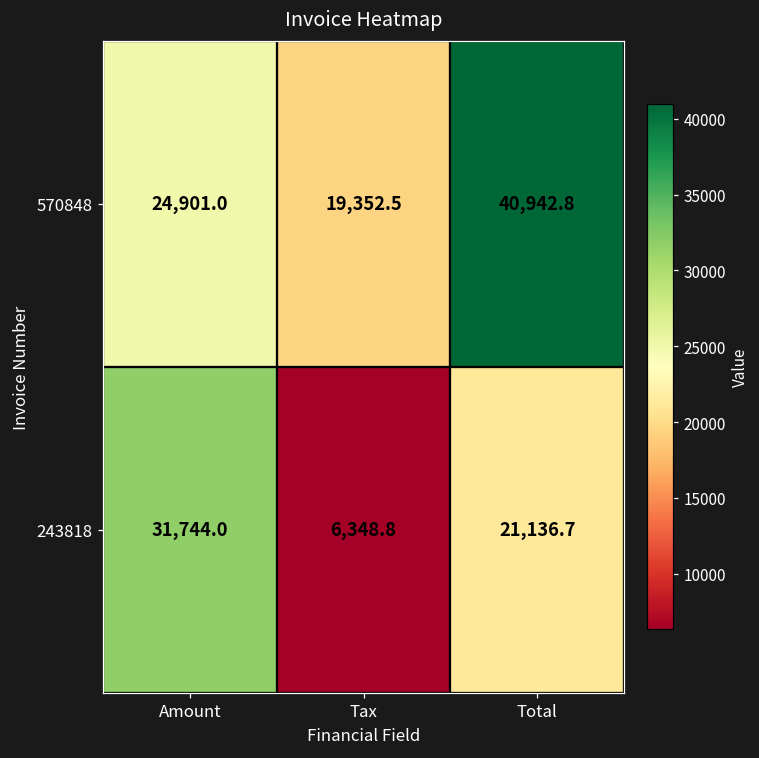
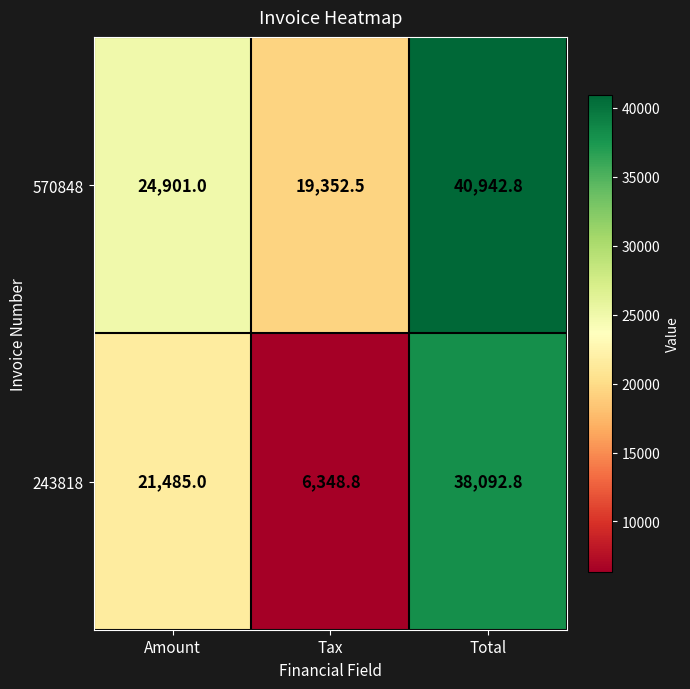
  {
    "570848": {
      "Amount": "24,901.0",
      "Tax": "19,352.5",
      "Total": "40,942.8"
    },
    "243818": {
-     "Amount": "31,744.0",
+     "Amount": "21,485.0",
      "Tax": "6,348.8",
-     "Total": "21,136.7"
+     "Total": "38,092.8"
    }
  }
